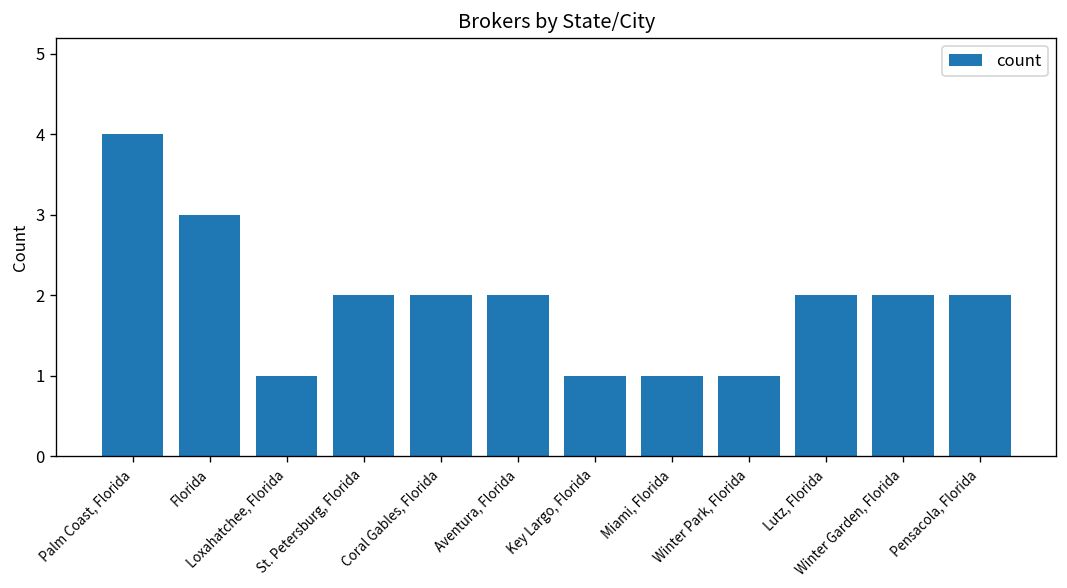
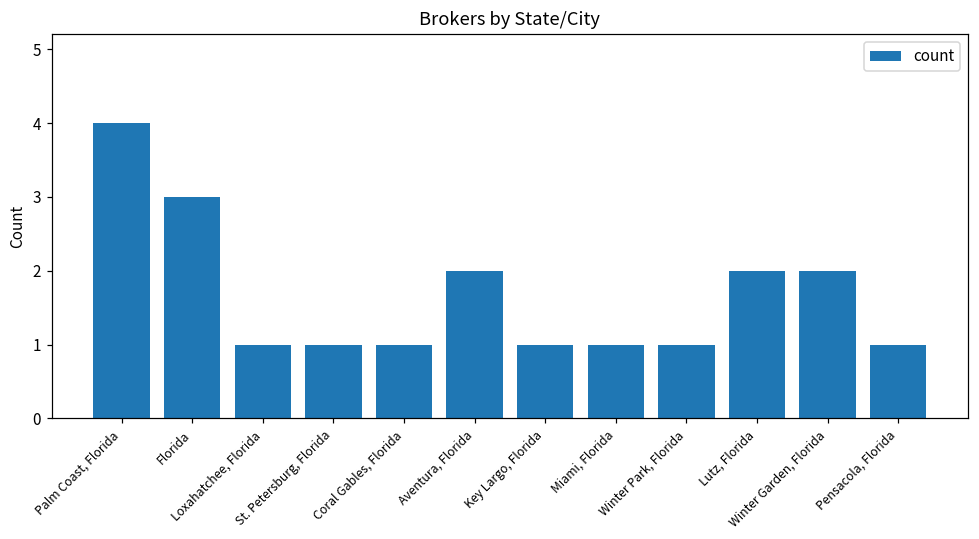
  {
    "Palm Coast, Florida": 4,
    "Florida": 3,
    "Loxahatchee, Florida": 1,
-   "St. Petersburg, Florida": 2,
-   "Coral Gables, Florida": 2,
+   "St. Petersburg, Florida": 1,
+   "Coral Gables, Florida": 1,
    "Aventura, Florida": 2,
    "Key Largo, Florida": 1,
    "Miami, Florida": 1,
    "Winter Park, Florida": 1,
    "Lutz, Florida": 2,
    "Winter Garden, Florida": 2,
-   "Pensacola, Florida": 2
+   "Pensacola, Florida": 1
  }
